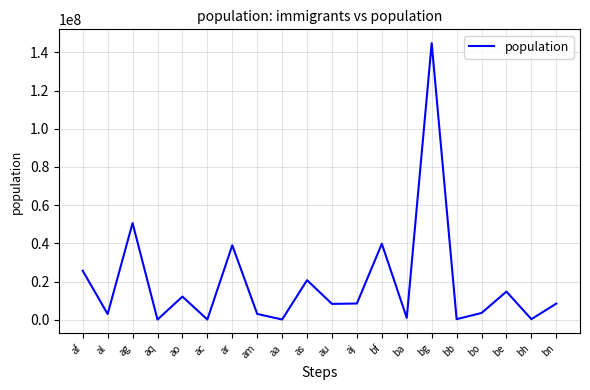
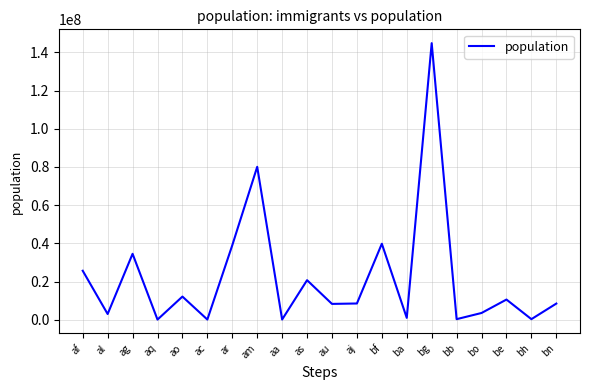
  {
    "af": 26000000,
    "al": 3000000,
-   "ag": 51000000,
+   "ag": 35000000,
    "aq": 0,
    "ao": 12000000,
    "ac": 0,
    "ar": 39000000,
-   "am": 3000000,
+   "am": 80000000,
    "aa": 0,
    "as": 21000000,
    "au": 8000000,
    "aj": 8000000,
    "bf": 40000000,
    "ba": 1000000,
    "bg": 145000000,
    "bb": 0,
    "bo": 4000000,
-   "be": 15000000,
+   "be": 11000000,
    "bh": 0,
    "bn": 8000000
  }
